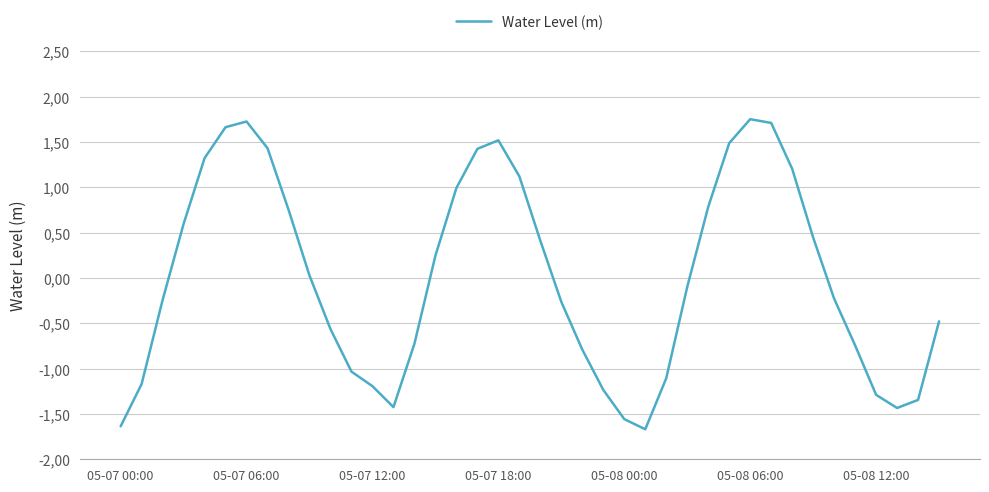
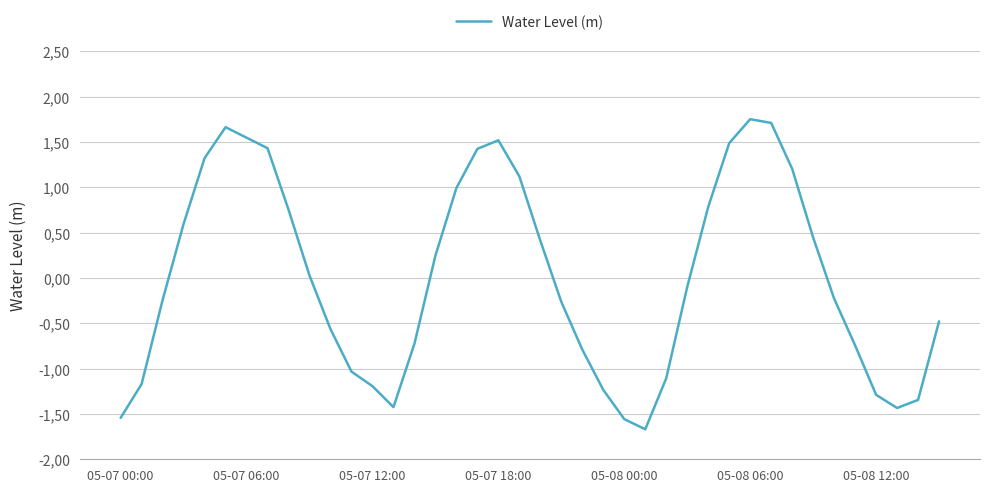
  {
-   "05-07 00:00": -160,
-   "05-07 06:00": 170,
+   "05-07 00:00": -150,
+   "05-07 06:00": 150,
    "05-07 12:00": -120,
    "05-07 18:00": 150,
    "05-08 00:00": -160,
    "05-08 06:00": 180,
    "05-08 12:00": -130
  }
